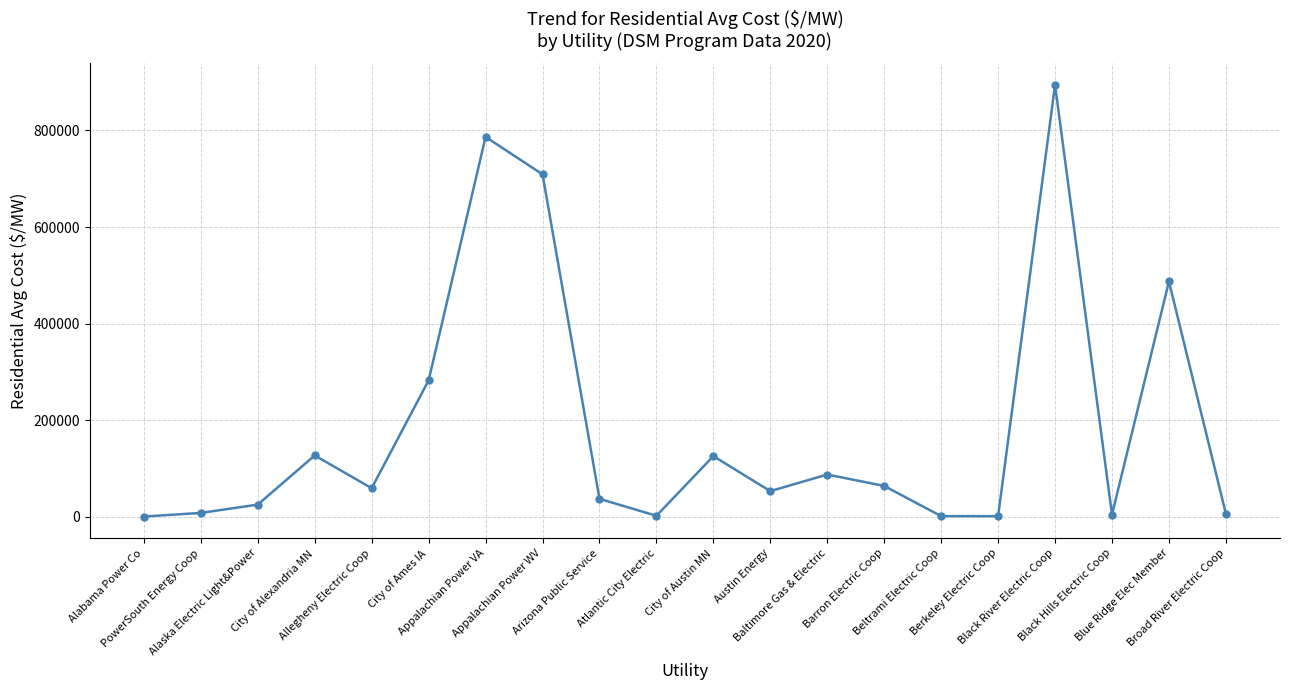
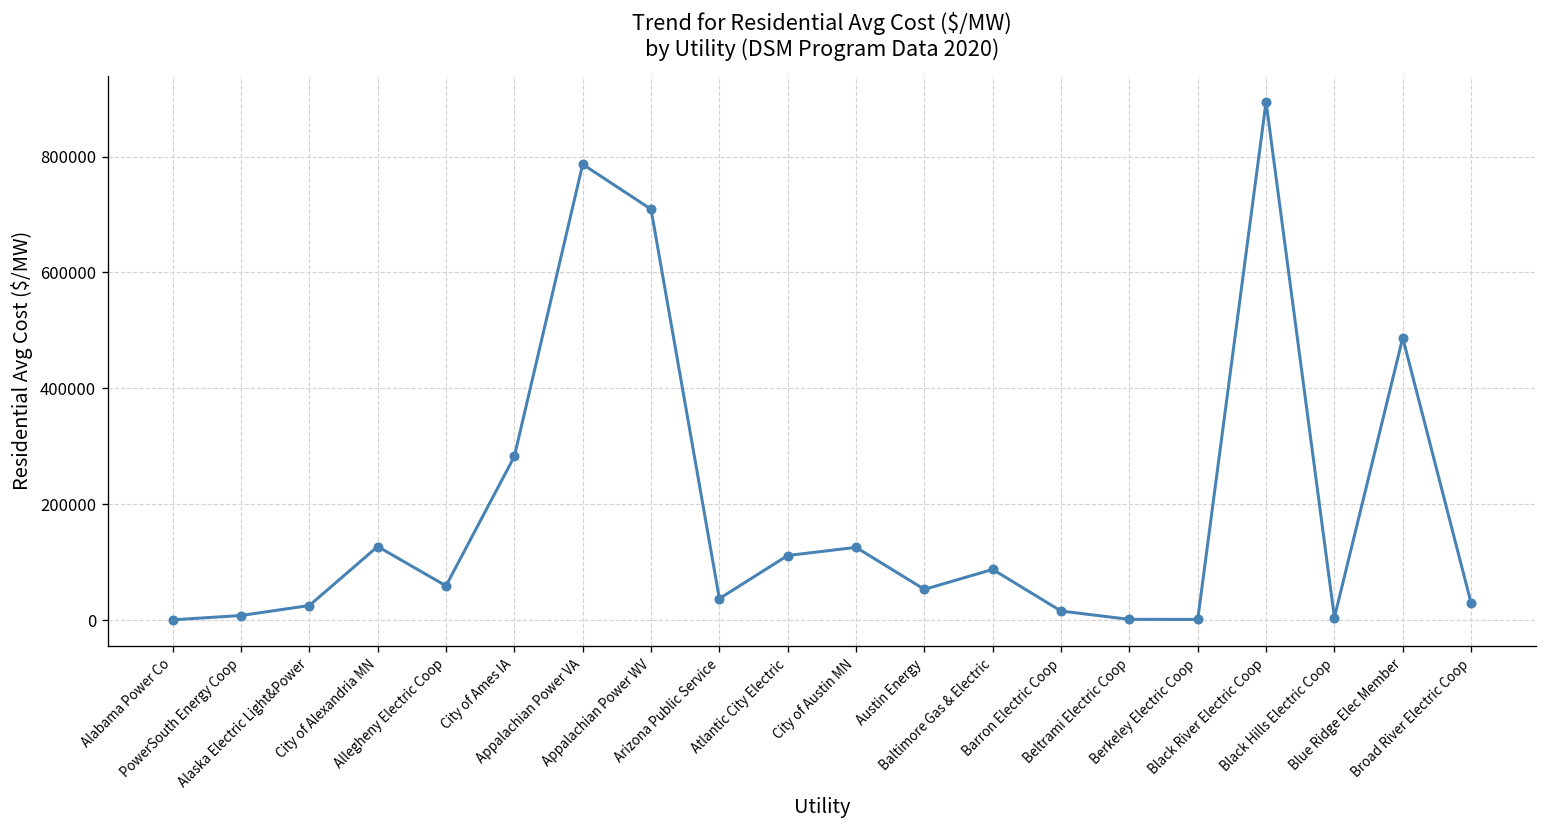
  {
    "Alabama Power Co": 0,
    "PowerSouth Energy Coop": 10000,
    "Alaska Electric Light&Power": 30000,
    "City of Alexandria MN": 130000,
    "Allegheny Electric Coop": 60000,
    "City of Ames IA": 280000,
    "Appalachian Power VA": 790000,
    "Appalachian Power WV": 710000,
    "Arizona Public Service": 40000,
-   "Atlantic City Electric": 0,
+   "Atlantic City Electric": 110000,
    "City of Austin MN": 130000,
    "Austin Energy": 50000,
    "Baltimore Gas & Electric": 90000,
-   "Barron Electric Coop": 60000,
+   "Barron Electric Coop": 20000,
    "Beltrami Electric Coop": 0,
    "Berkeley Electric Coop": 0,
    "Black River Electric Coop": 890000,
    "Black Hills Electric Coop": 0,
    "Blue Ridge Elec Member": 490000,
-   "Broad River Electric Coop": 10000
+   "Broad River Electric Coop": 30000
  }
